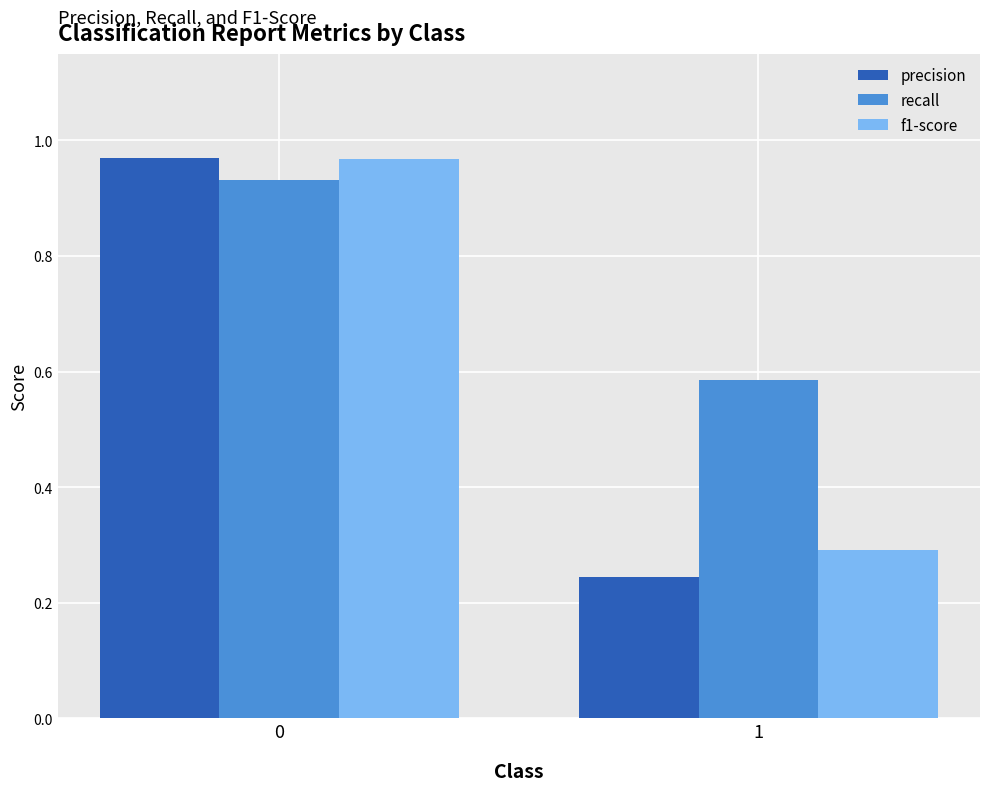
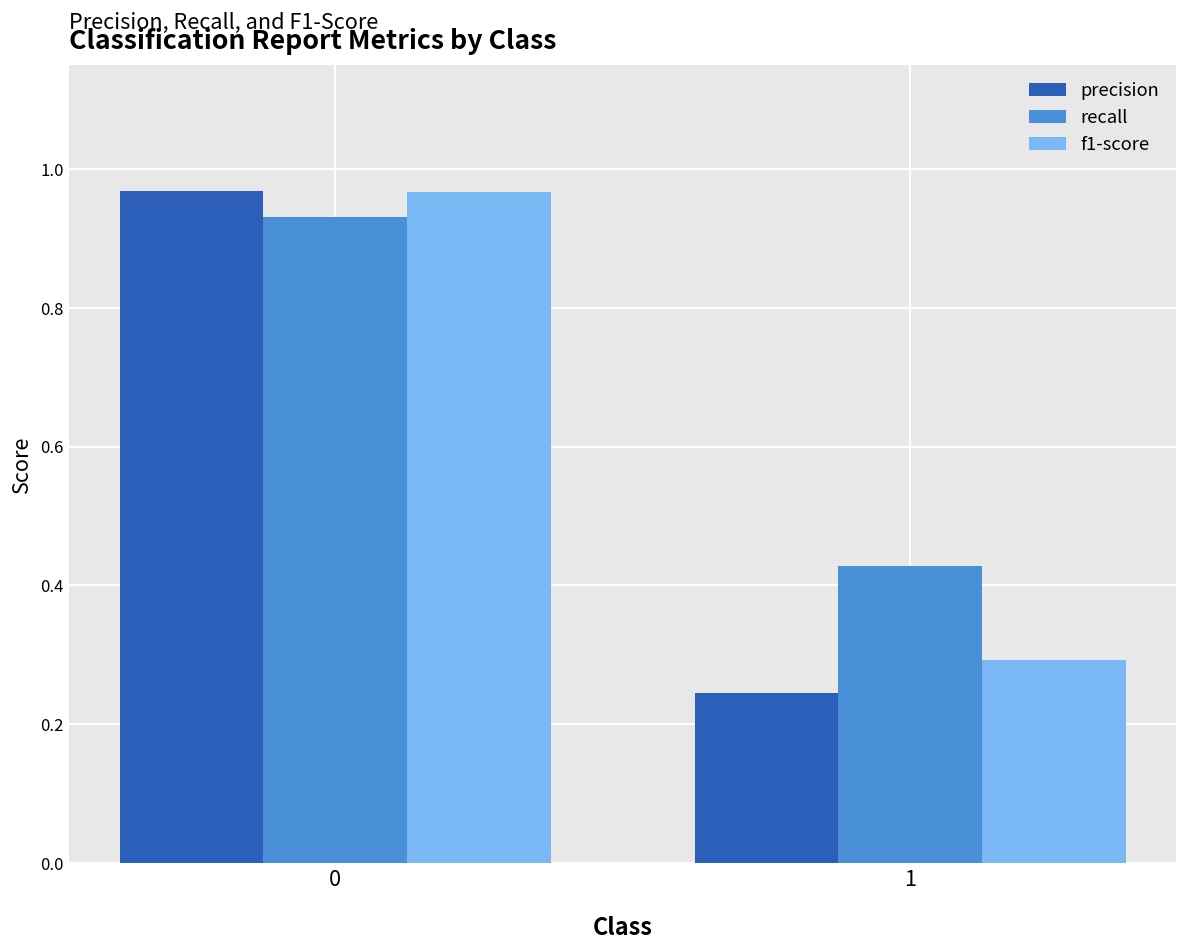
  {
    "precision": {
      "0": 0.97,
      "1": 0.24
    },
    "recall": {
      "0": 0.93,
-     "1": 0.58
+     "1": 0.43
    },
    "f1-score": {
      "0": 0.97,
      "1": 0.29
    }
  }
